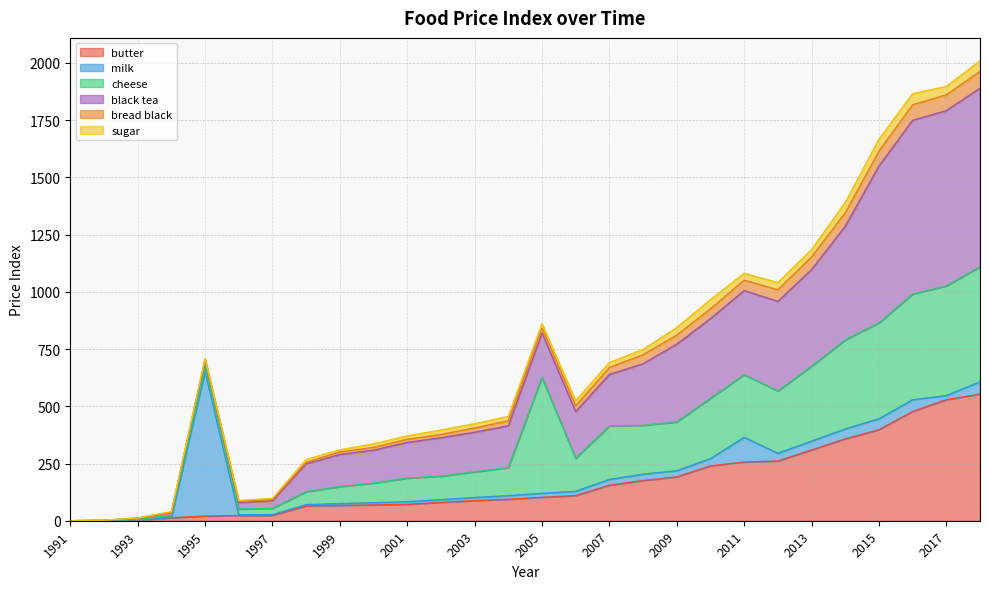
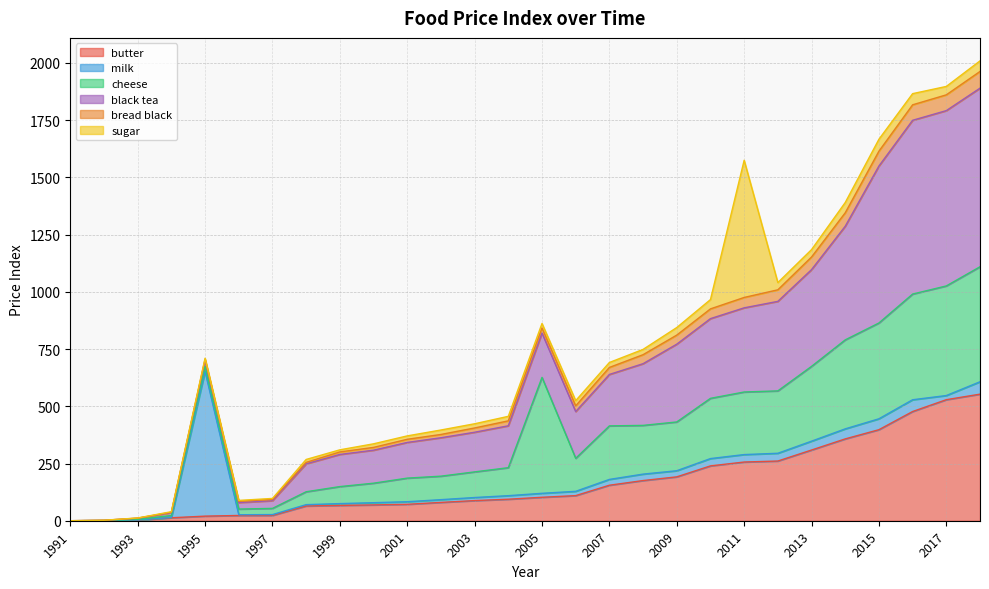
  {
    "milk": {
      "1995": 630,
      "2001": 10,
      "2003": 10,
      "2005": 20,
      "2007": 30,
      "2009": 30,
-     "2011": 110,
+     "2011": 30,
      "2013": 40,
      "2015": 50,
      "2017": 20
    },
    "cheese": {
      "1995": 20,
      "1997": 30,
      "1999": 70,
      "2001": 100,
      "2003": 110,
      "2005": 510,
      "2007": 230,
      "2009": 210,
      "2011": 270,
      "2013": 330,
      "2015": 420,
      "2017": 480
    },
    "black tea": {
      "2001": 160,
      "2003": 170,
      "2005": 190,
      "2007": 220,
      "2009": 340,
      "2011": 370,
      "2013": 420,
      "2015": 690,
      "2017": 770
    },
    "sugar": {
      "2001": 10,
      "2003": 20,
      "2005": 20,
      "2007": 20,
      "2009": 30,
-     "2011": 30,
+     "2011": 600,
      "2013": 30,
      "2015": 50,
      "2017": 40
    }
  }
